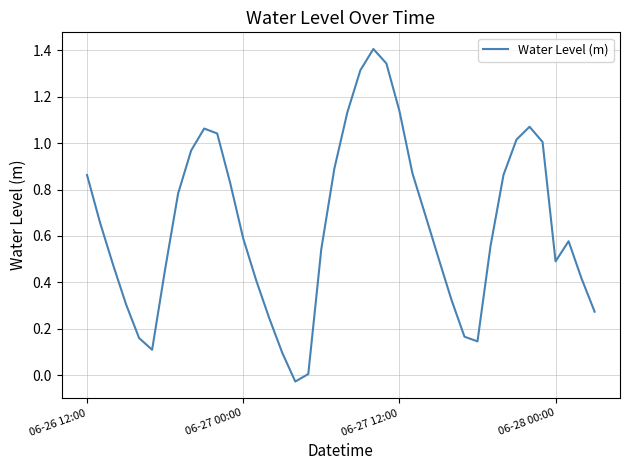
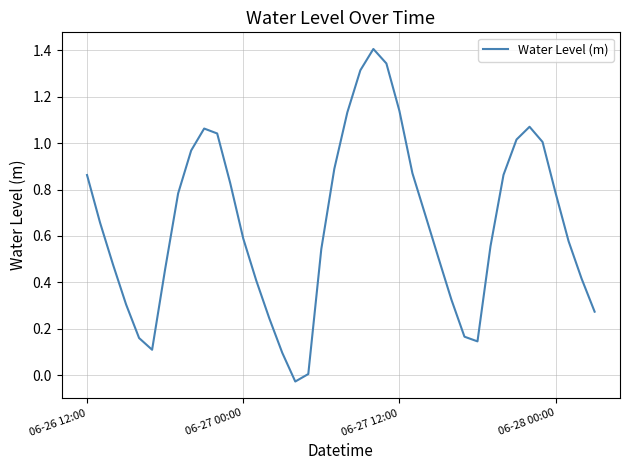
  {
    "06-26 12:00": 0.86,
    "06-27 00:00": 0.59,
    "06-27 12:00": 1.14,
-   "06-28 00:00": 0.49
+   "06-28 00:00": 0.79
  }
